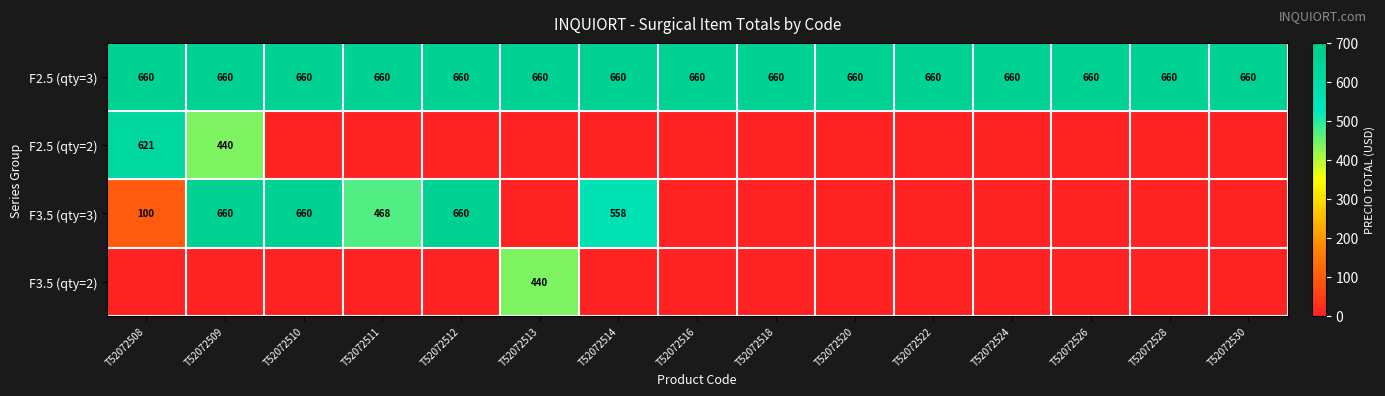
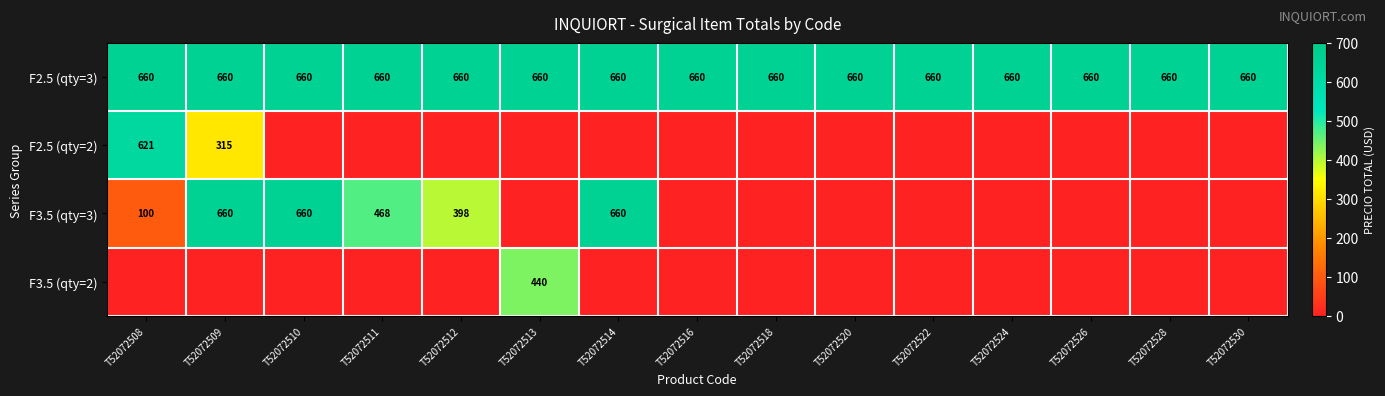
  {
    "F2.5 (qty=3)": {
      "T52072508": 660,
      "T52072509": 660,
      "T52072510": 660,
      "T52072511": 660,
      "T52072512": 660,
      "T52072513": 660,
      "T52072514": 660,
      "T52072516": 660,
      "T52072518": 660,
      "T52072520": 660,
      "T52072522": 660,
      "T52072524": 660,
      "T52072526": 660,
      "T52072528": 660,
      "T52072530": 660
    },
    "F2.5 (qty=2)": {
      "T52072508": 621,
-     "T52072509": 440
+     "T52072509": 315
    },
    "F3.5 (qty=3)": {
      "T52072508": 100,
      "T52072509": 660,
      "T52072510": 660,
      "T52072511": 468,
-     "T52072512": 660,
-     "T52072514": 558
+     "T52072512": 398,
+     "T52072514": 660
    },
    "F3.5 (qty=2)": {
      "T52072513": 440
    }
  }
